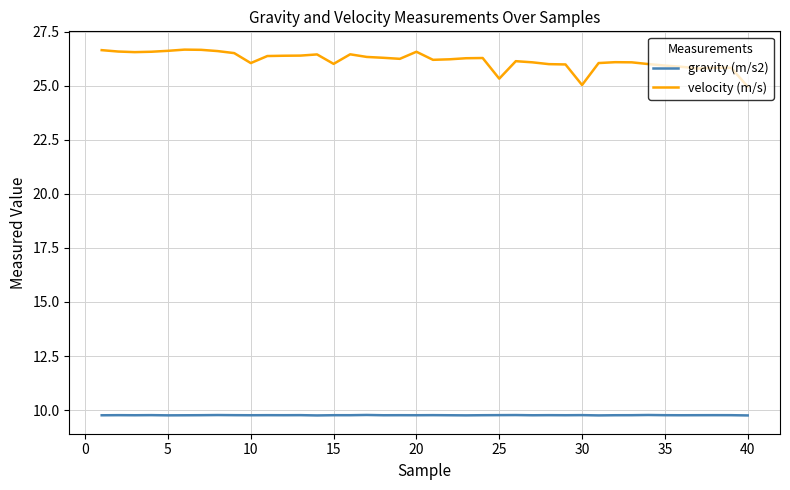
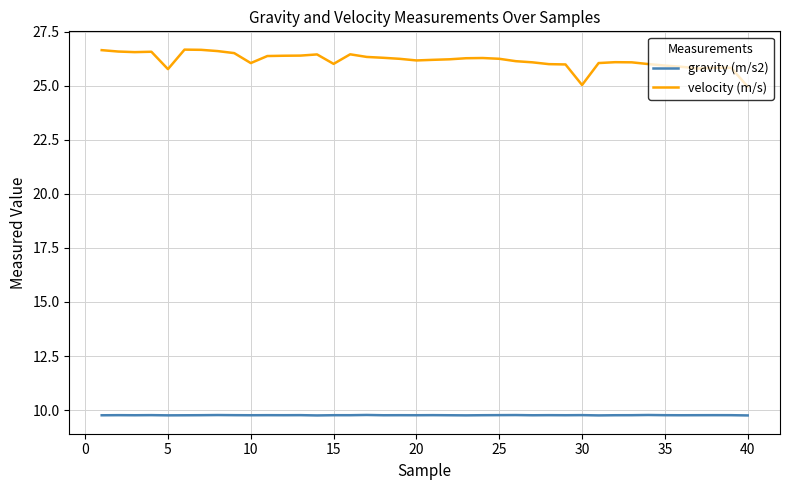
  {
    "gravity (m/s2)": {
      "5": 9.8,
      "10": 9.8,
      "15": 9.8,
      "20": 9.8,
      "25": 9.8,
      "30": 9.8,
      "35": 9.8,
      "40": 9.8
    },
    "velocity (m/s)": {
-     "5": 26.6,
+     "5": 25.8,
      "10": 26.0,
      "15": 26.0,
-     "20": 26.6,
-     "25": 25.3,
+     "20": 26.2,
+     "25": 26.2,
      "30": 25.0
    }
  }
